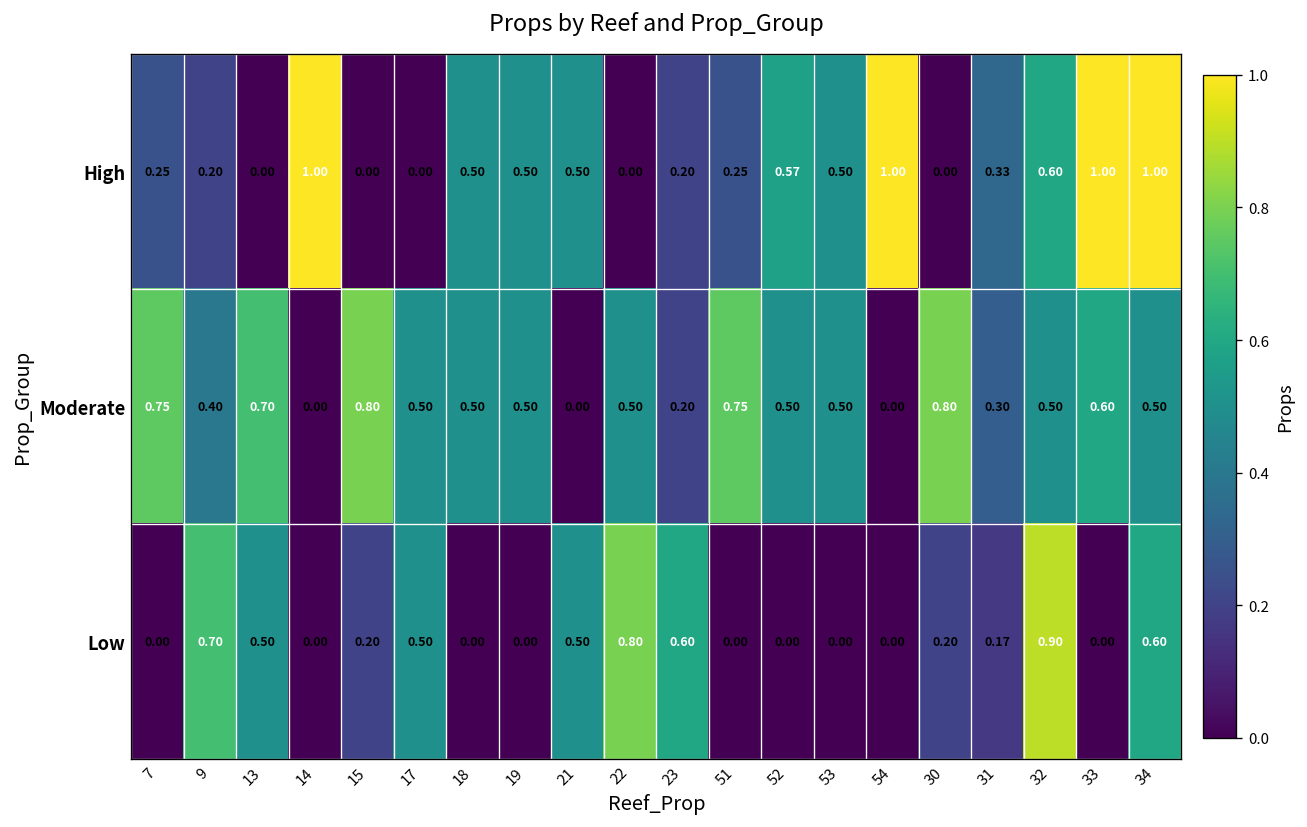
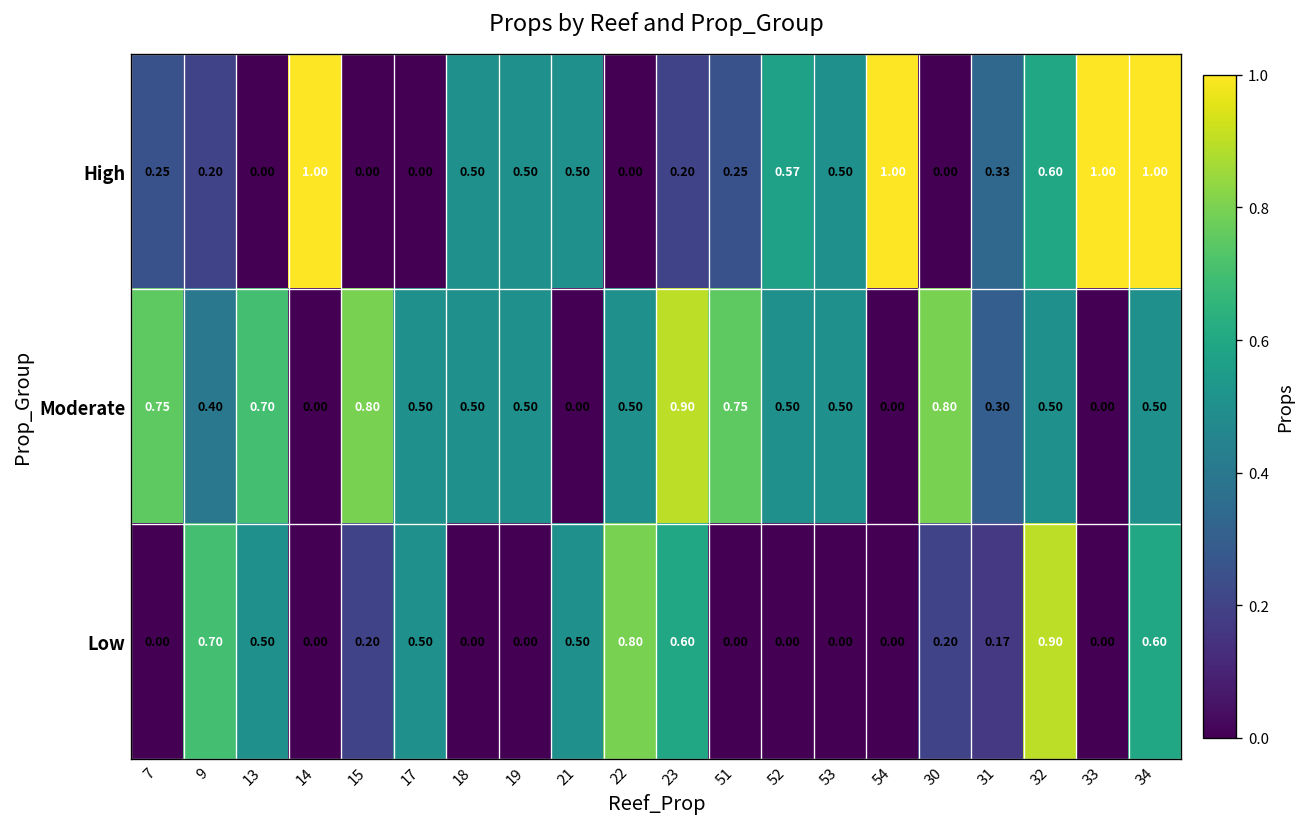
  {
    "High": {
      "7": 0.25,
      "9": 0.20,
      "13": 0.00,
      "14": 1.00,
      "15": 0.00,
      "17": 0.00,
      "18": 0.50,
      "19": 0.50,
      "21": 0.50,
      "22": 0.00,
      "23": 0.20,
      "51": 0.25,
      "52": 0.57,
      "53": 0.50,
      "54": 1.00,
      "30": 0.00,
      "31": 0.33,
      "32": 0.60,
      "33": 1.00,
      "34": 1.00
    },
    "Moderate": {
      "7": 0.75,
      "9": 0.40,
      "13": 0.70,
      "14": 0.00,
      "15": 0.80,
      "17": 0.50,
      "18": 0.50,
      "19": 0.50,
      "21": 0.00,
      "22": 0.50,
-     "23": 0.20,
+     "23": 0.90,
      "51": 0.75,
      "52": 0.50,
      "53": 0.50,
      "54": 0.00,
      "30": 0.80,
      "31": 0.30,
      "32": 0.50,
-     "33": 0.60,
+     "33": 0.00,
      "34": 0.50
    },
    "Low": {
      "7": 0.00,
      "9": 0.70,
      "13": 0.50,
      "14": 0.00,
      "15": 0.20,
      "17": 0.50,
      "18": 0.00,
      "19": 0.00,
      "21": 0.50,
      "22": 0.80,
      "23": 0.60,
      "51": 0.00,
      "52": 0.00,
      "53": 0.00,
      "54": 0.00,
      "30": 0.20,
      "31": 0.17,
      "32": 0.90,
      "33": 0.00,
      "34": 0.60
    }
  }
